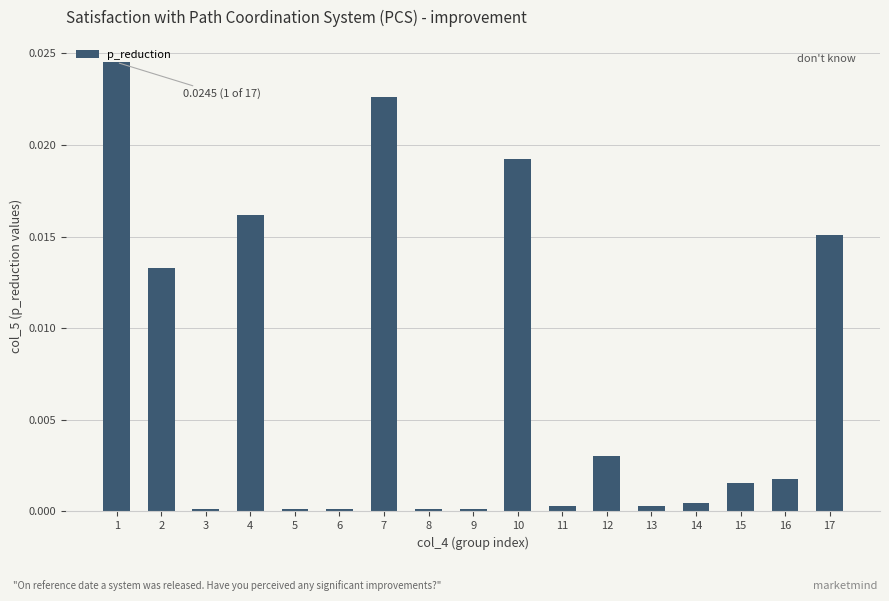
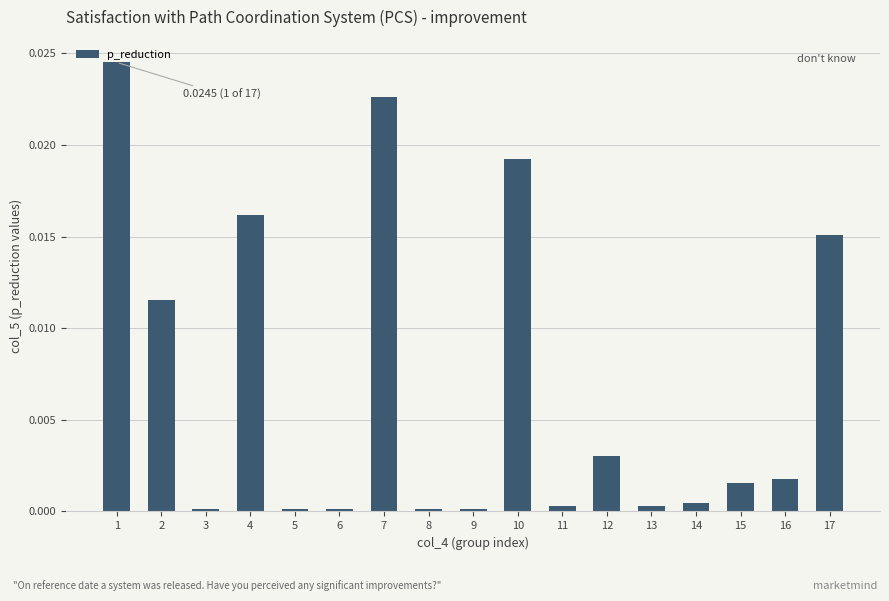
  {
-   "2": 0.0133,
+   "2": 0.0115,
    "4": 0.0162,
    "7": 0.0226,
    "10": 0.0192,
    "11": 0.0003,
    "12": 0.0030,
    "13": 0.0003,
    "14": 0.0004,
    "15": 0.0015,
    "16": 0.0018,
    "17": 0.0151
  }
